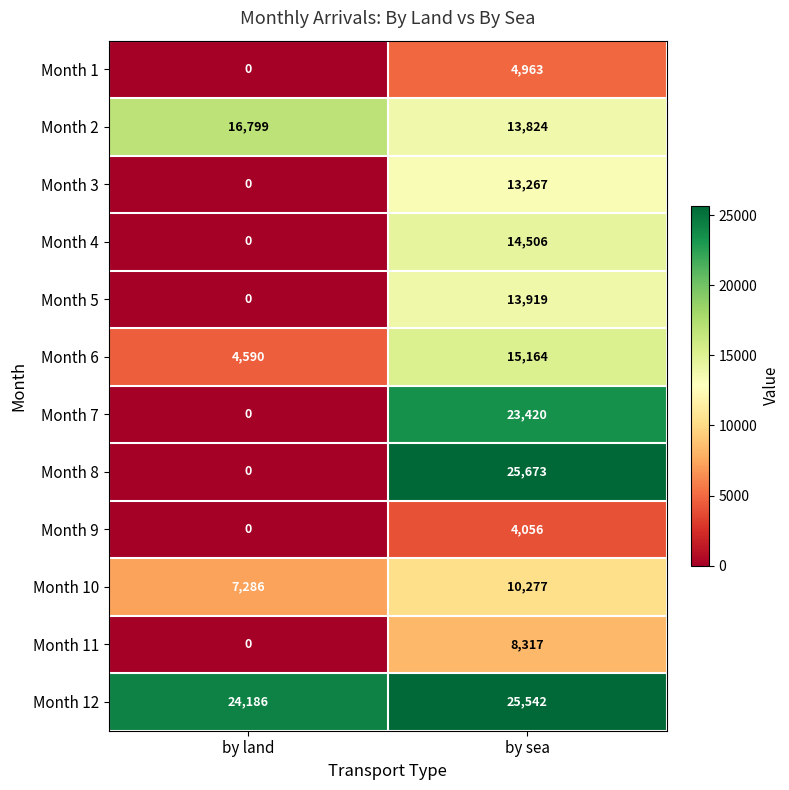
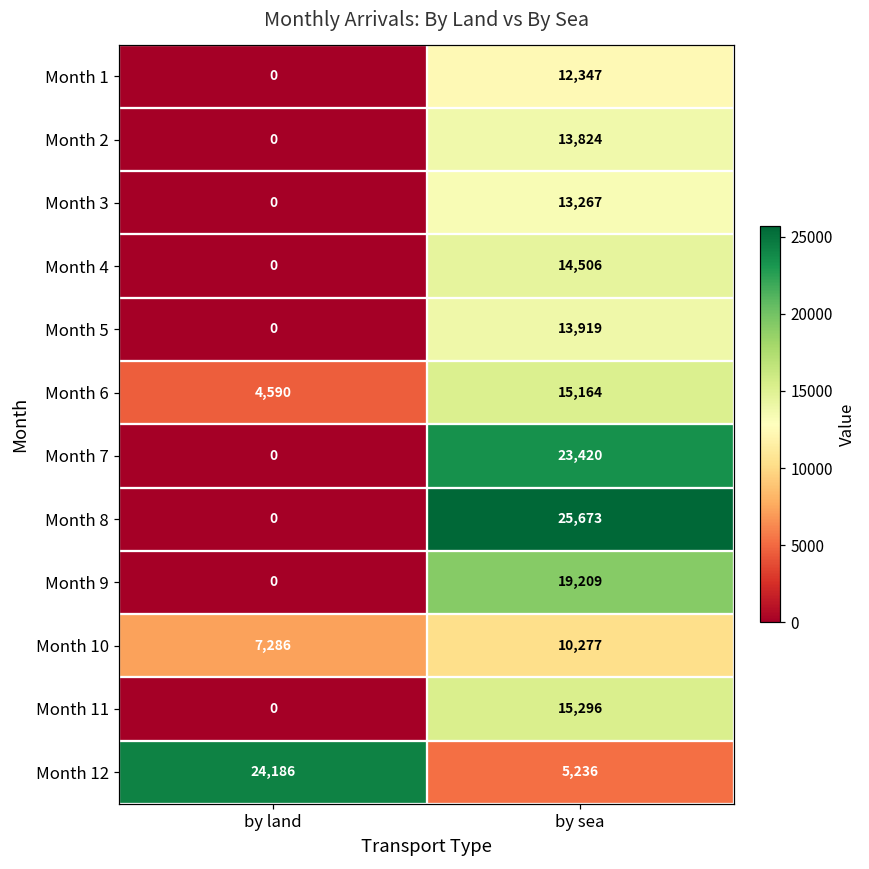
  {
    "Month 1": {
      "by land": "0",
-     "by sea": "4,963"
+     "by sea": "12,347"
    },
    "Month 2": {
-     "by land": "16,799",
+     "by land": "0",
      "by sea": "13,824"
    },
    "Month 3": {
      "by land": "0",
      "by sea": "13,267"
    },
    "Month 4": {
      "by land": "0",
      "by sea": "14,506"
    },
    "Month 5": {
      "by land": "0",
      "by sea": "13,919"
    },
    "Month 6": {
      "by land": "4,590",
      "by sea": "15,164"
    },
    "Month 7": {
      "by land": "0",
      "by sea": "23,420"
    },
    "Month 8": {
      "by land": "0",
      "by sea": "25,673"
    },
    "Month 9": {
      "by land": "0",
-     "by sea": "4,056"
+     "by sea": "19,209"
    },
    "Month 10": {
      "by land": "7,286",
      "by sea": "10,277"
    },
    "Month 11": {
      "by land": "0",
-     "by sea": "8,317"
+     "by sea": "15,296"
    },
    "Month 12": {
      "by land": "24,186",
-     "by sea": "25,542"
+     "by sea": "5,236"
    }
  }
